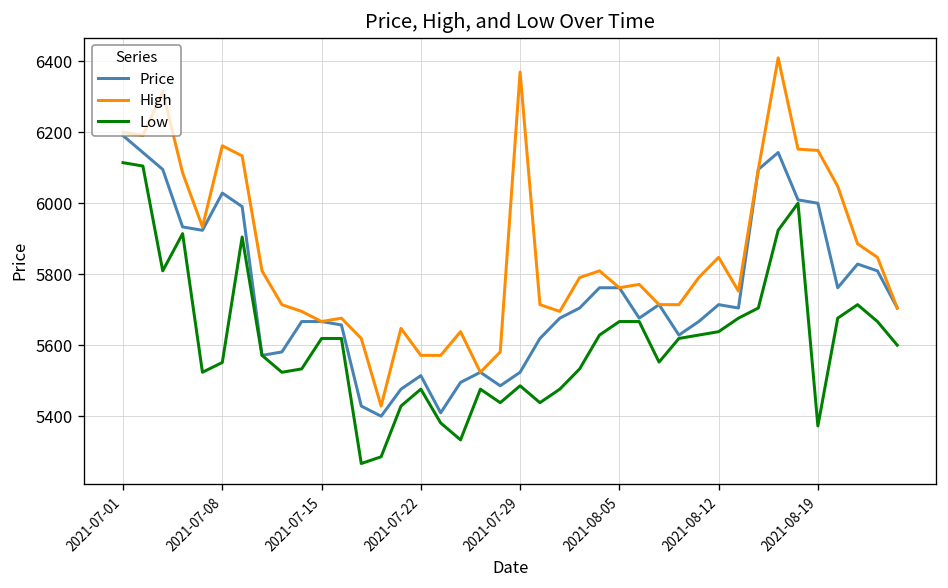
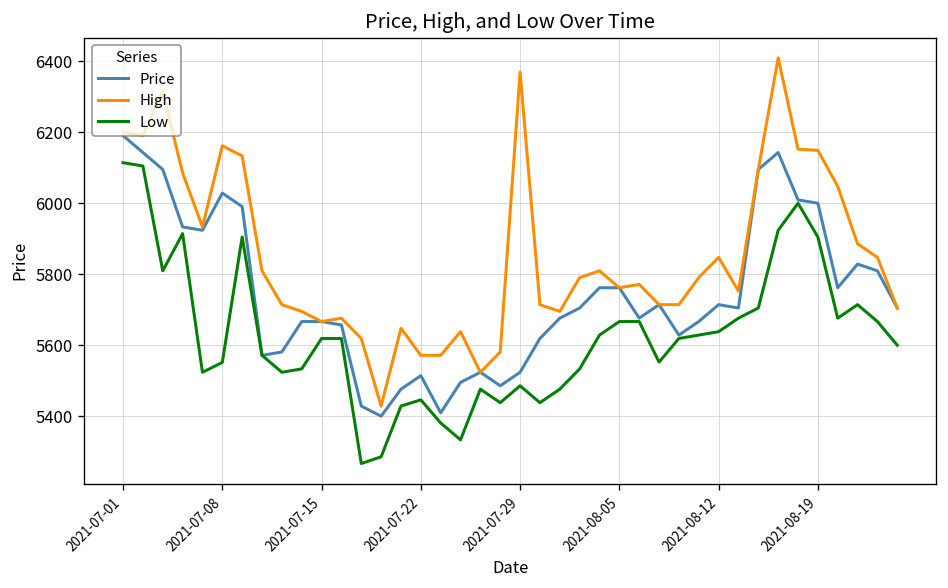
  {
    "Price": {
      "2021-07-08": 6030,
      "2021-07-22": 5510,
      "2021-07-29": 5520,
      "2021-08-12": 5710,
      "2021-08-19": 6000
    },
    "High": {
      "2021-07-08": 6160,
      "2021-07-22": 5570,
      "2021-07-29": 6370,
      "2021-08-12": 5850,
      "2021-08-19": 6150
    },
    "Low": {
      "2021-07-01": 6110,
      "2021-07-08": 5550,
      "2021-07-15": 5620,
-     "2021-07-22": 5480,
+     "2021-07-22": 5450,
      "2021-07-29": 5490,
      "2021-08-05": 5670,
      "2021-08-12": 5640,
-     "2021-08-19": 5370
+     "2021-08-19": 5900
    }
  }
